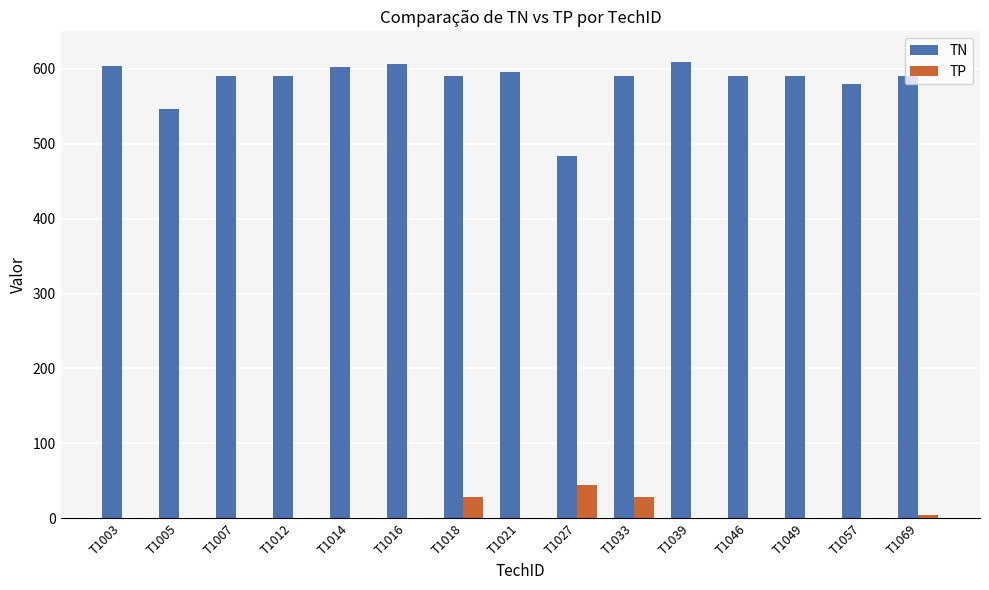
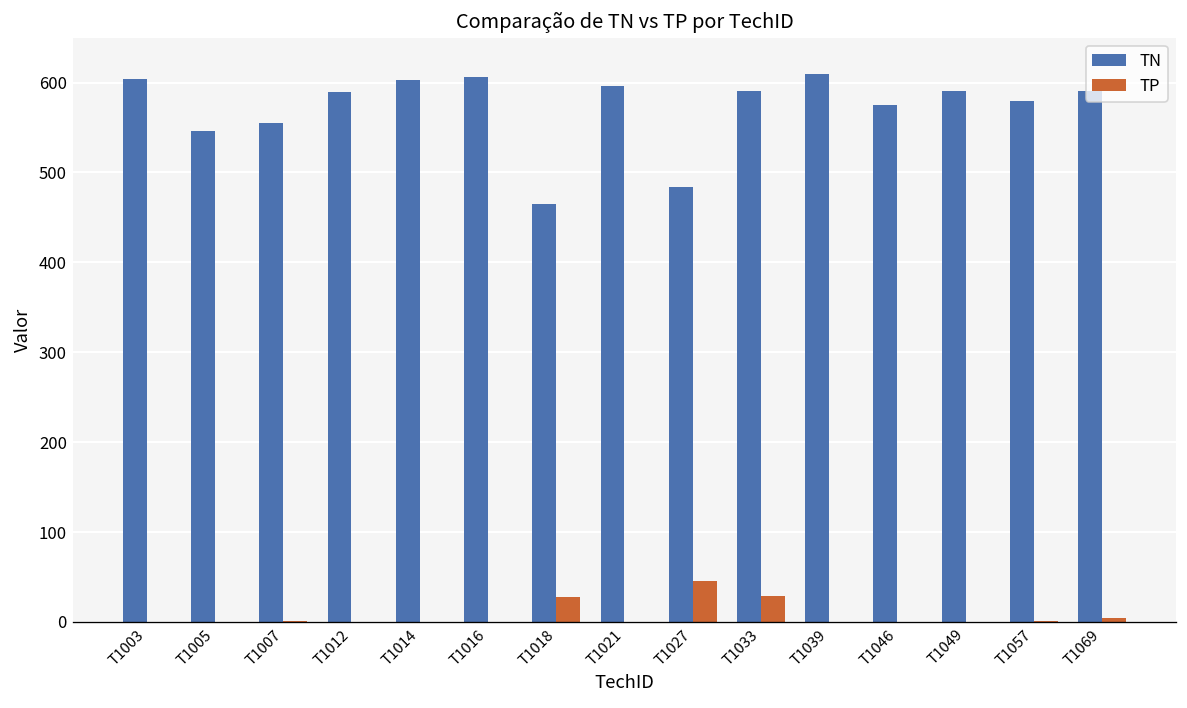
  {
    "TN": {
      "T1003": 600,
      "T1005": 550,
-     "T1007": 590,
+     "T1007": 560,
      "T1012": 590,
      "T1014": 600,
      "T1016": 610,
-     "T1018": 590,
+     "T1018": 470,
      "T1021": 600,
      "T1027": 480,
      "T1033": 590,
      "T1039": 610,
-     "T1046": 590,
+     "T1046": 580,
      "T1049": 590,
      "T1057": 580
    },
    "TP": {
      "T1003": 0,
      "T1005": 0,
      "T1012": 0,
      "T1014": 0,
      "T1016": 0,
      "T1018": 30,
      "T1021": 0,
      "T1027": 50,
      "T1033": 30,
      "T1039": 0,
      "T1046": 0,
      "T1049": 0,
      "T1069": 0
    }
  }
